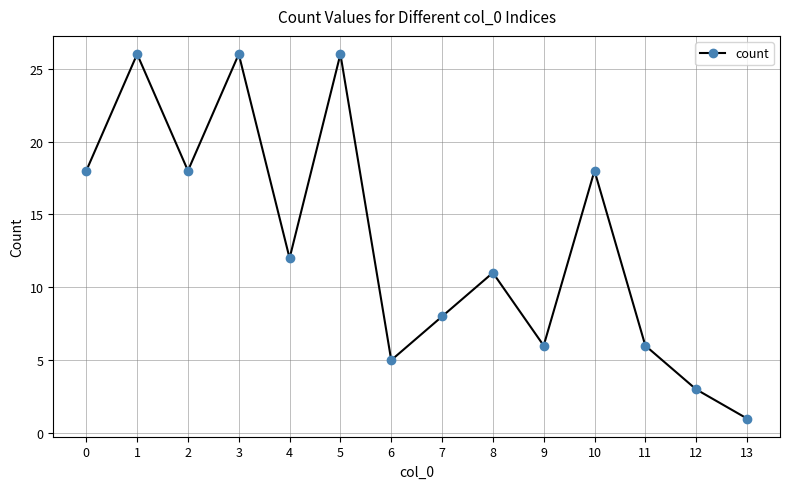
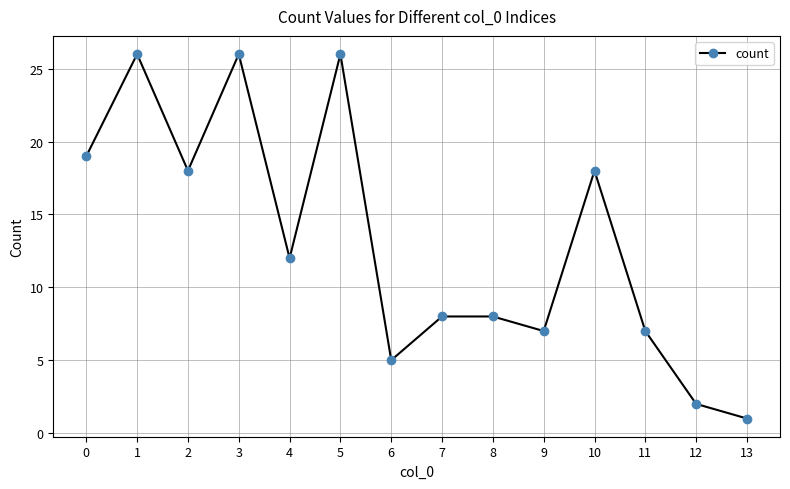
  {
-   "0": 18,
+   "0": 19,
    "1": 26,
    "2": 18,
    "3": 26,
    "4": 12,
    "5": 26,
    "6": 5,
    "7": 8,
-   "8": 11,
-   "9": 6,
+   "8": 8,
+   "9": 7,
    "10": 18,
-   "11": 6,
-   "12": 3,
+   "11": 7,
+   "12": 2,
    "13": 1
  }
